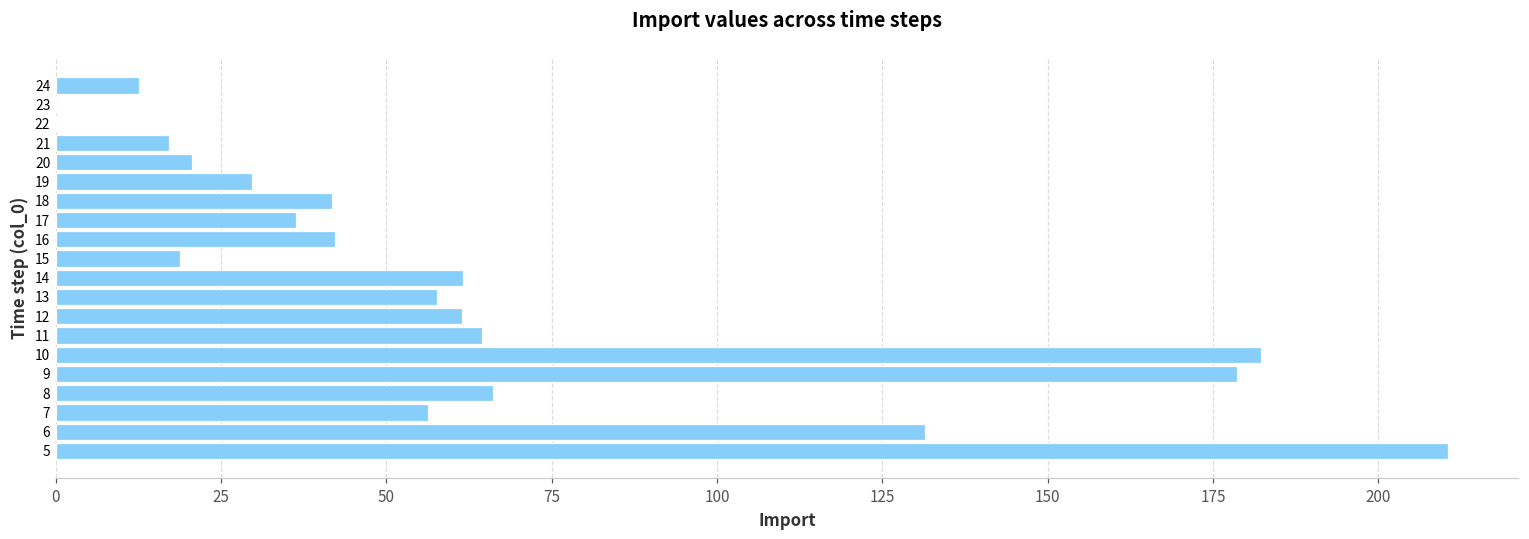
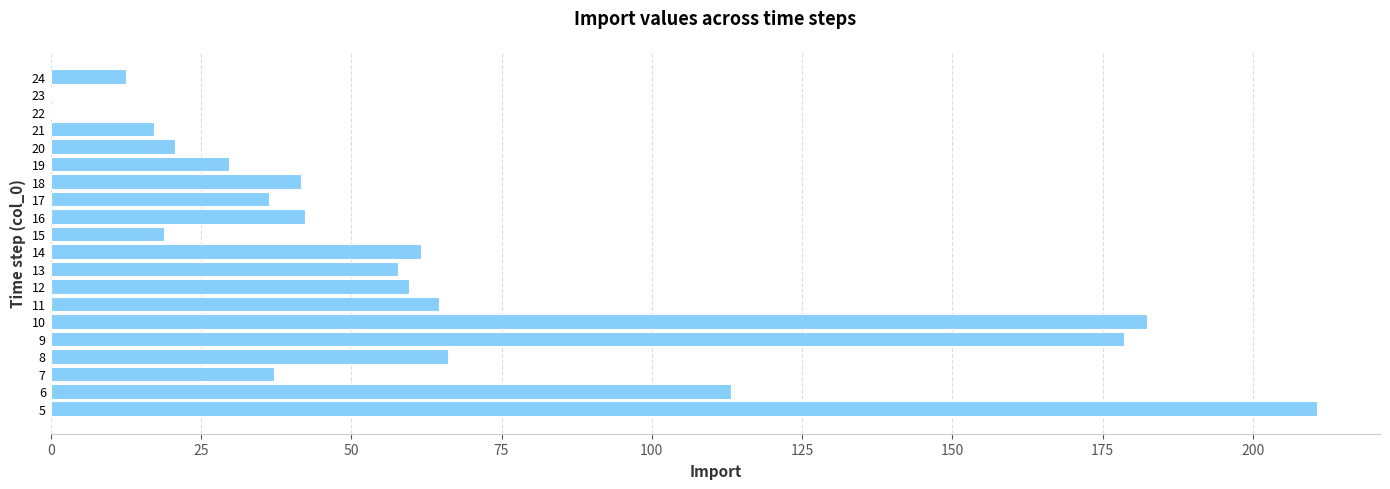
  {
    "24": 13,
    "23": 0,
    "22": 0,
    "21": 17,
    "20": 21,
    "19": 30,
    "18": 42,
    "17": 36,
    "16": 42,
    "15": 19,
    "14": 62,
    "13": 58,
-   "12": 61,
+   "12": 60,
    "11": 65,
    "10": 182,
    "9": 179,
    "8": 66,
-   "7": 56,
-   "6": 131,
+   "7": 37,
+   "6": 113,
    "5": 211
  }
